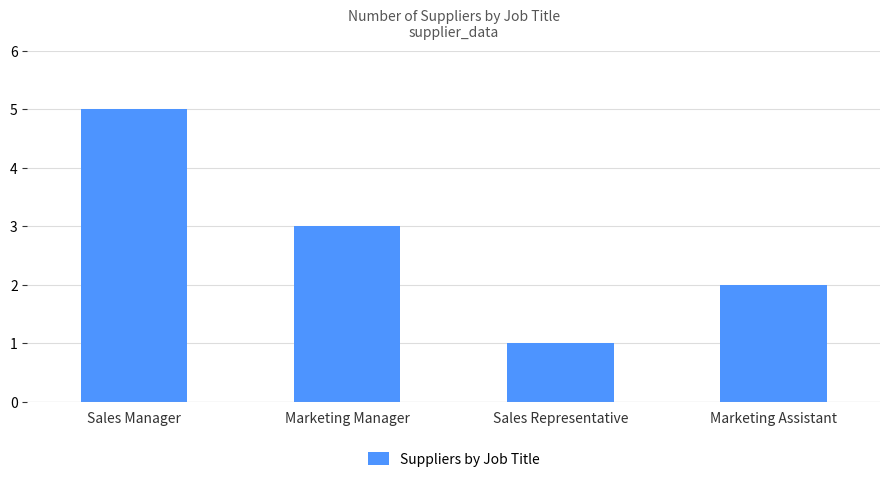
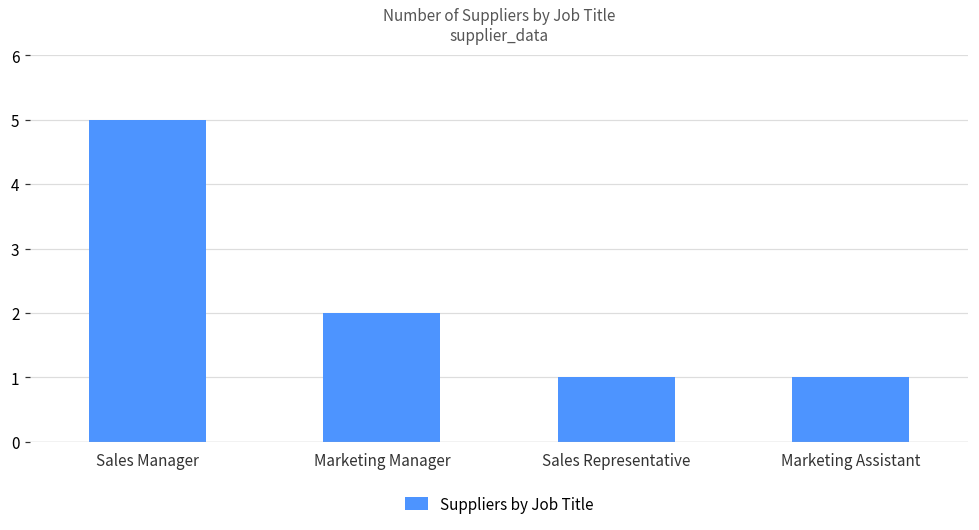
  {
    "Sales Manager": 5,
-   "Marketing Manager": 3,
+   "Marketing Manager": 2,
    "Sales Representative": 1,
-   "Marketing Assistant": 2
+   "Marketing Assistant": 1
  }
